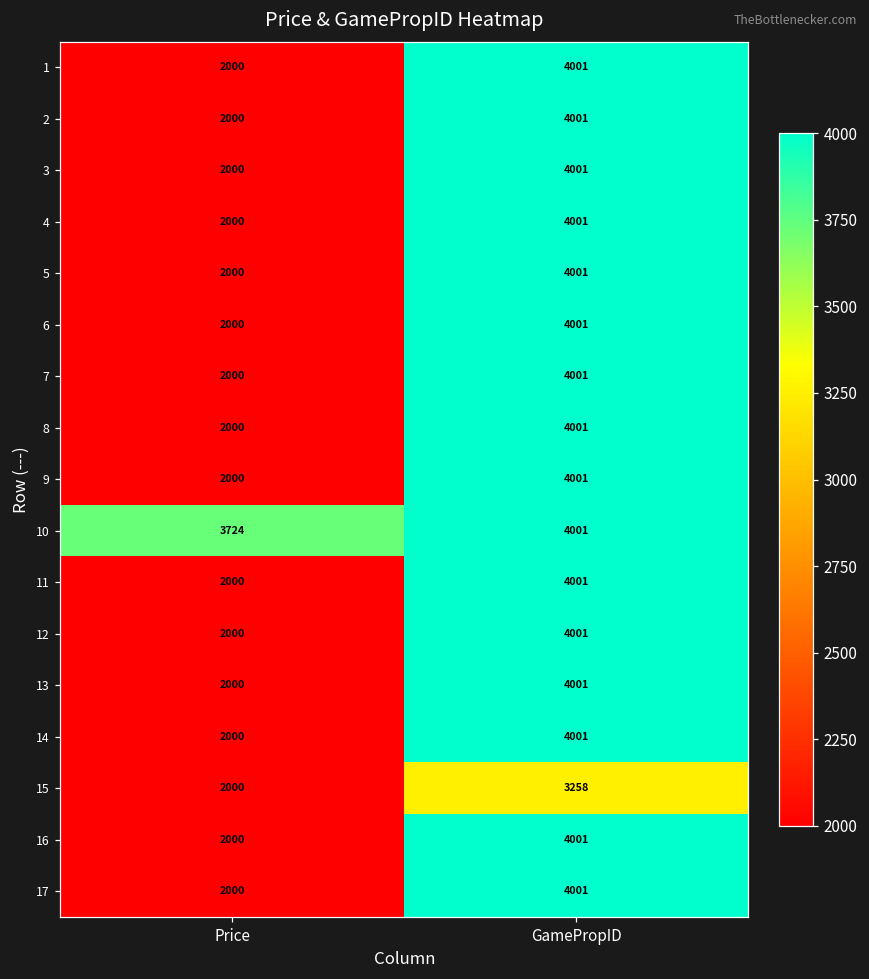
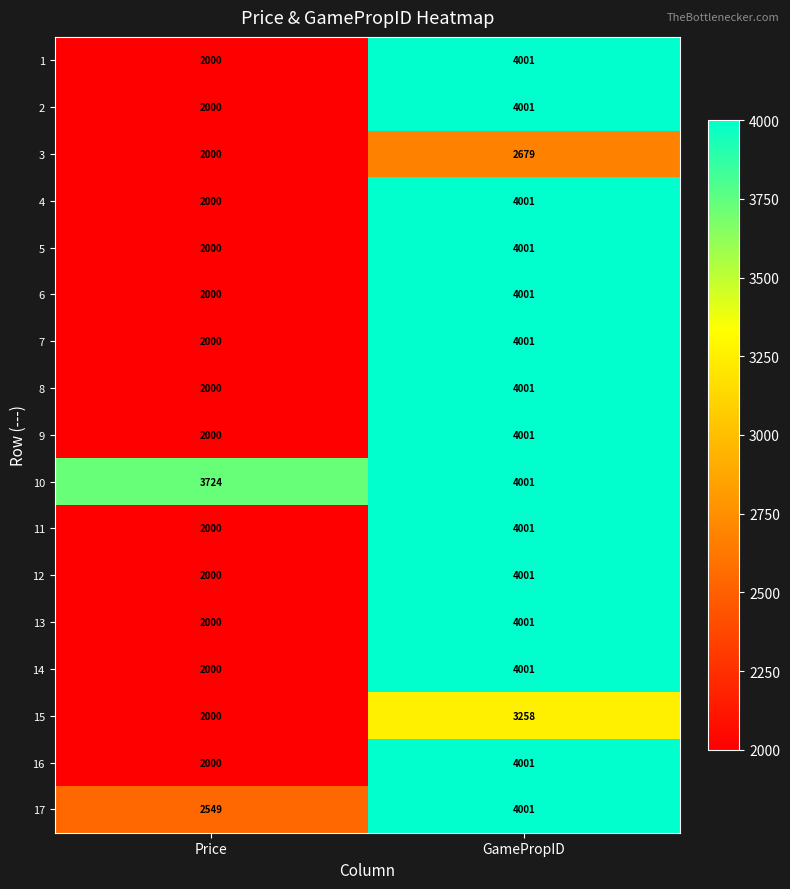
  {
    "1": {
      "Price": 2000,
      "GamePropID": 4001
    },
    "2": {
      "Price": 2000,
      "GamePropID": 4001
    },
    "3": {
      "Price": 2000,
-     "GamePropID": 4001
+     "GamePropID": 2679
    },
    "4": {
      "Price": 2000,
      "GamePropID": 4001
    },
    "5": {
      "Price": 2000,
      "GamePropID": 4001
    },
    "6": {
      "Price": 2000,
      "GamePropID": 4001
    },
    "7": {
      "Price": 2000,
      "GamePropID": 4001
    },
    "8": {
      "Price": 2000,
      "GamePropID": 4001
    },
    "9": {
      "Price": 2000,
      "GamePropID": 4001
    },
    "10": {
      "Price": 3724,
      "GamePropID": 4001
    },
    "11": {
      "Price": 2000,
      "GamePropID": 4001
    },
    "12": {
      "Price": 2000,
      "GamePropID": 4001
    },
    "13": {
      "Price": 2000,
      "GamePropID": 4001
    },
    "14": {
      "Price": 2000,
      "GamePropID": 4001
    },
    "15": {
      "Price": 2000,
      "GamePropID": 3258
    },
    "16": {
      "Price": 2000,
      "GamePropID": 4001
    },
    "17": {
-     "Price": 2000,
+     "Price": 2549,
      "GamePropID": 4001
    }
  }
